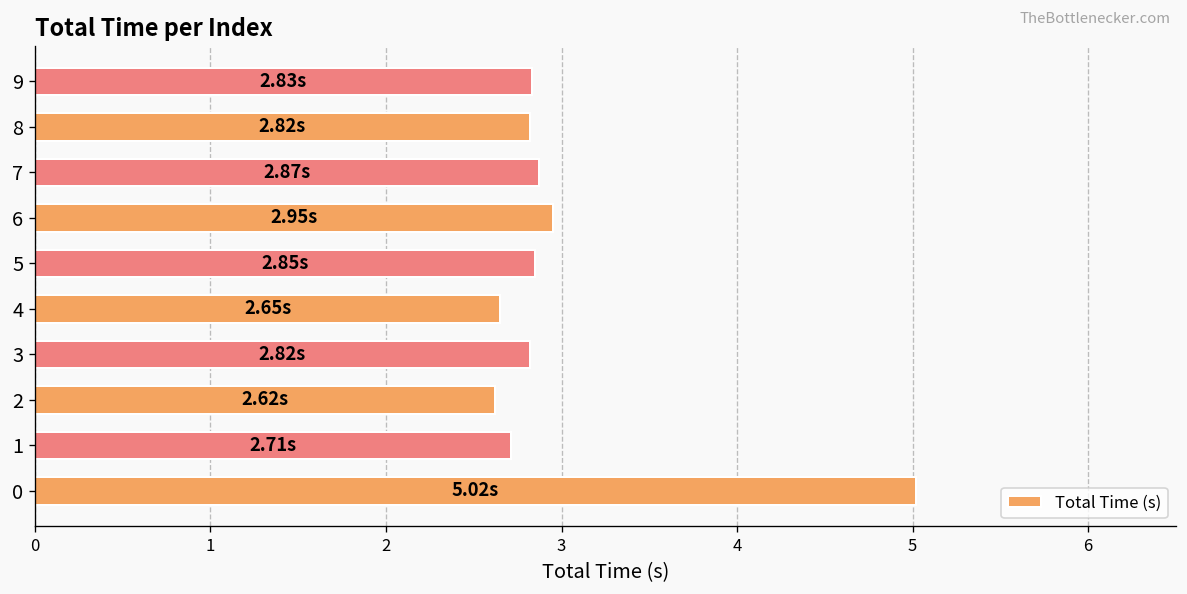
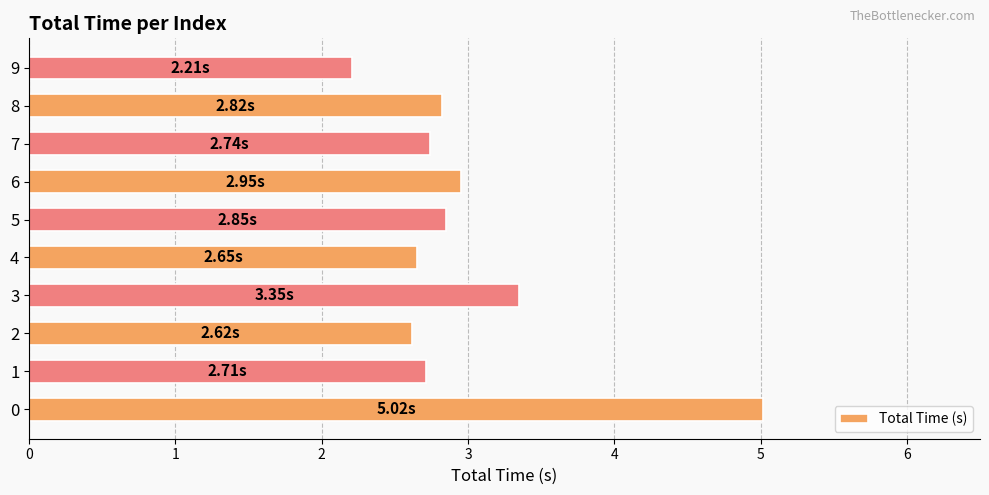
  {
-   "9": "2.83s",
+   "9": "2.21s",
    "8": "2.82s",
-   "7": "2.87s",
+   "7": "2.74s",
    "6": "2.95s",
    "5": "2.85s",
    "4": "2.65s",
-   "3": "2.82s",
+   "3": "3.35s",
    "2": "2.62s",
    "1": "2.71s",
    "0": "5.02s"
  }
